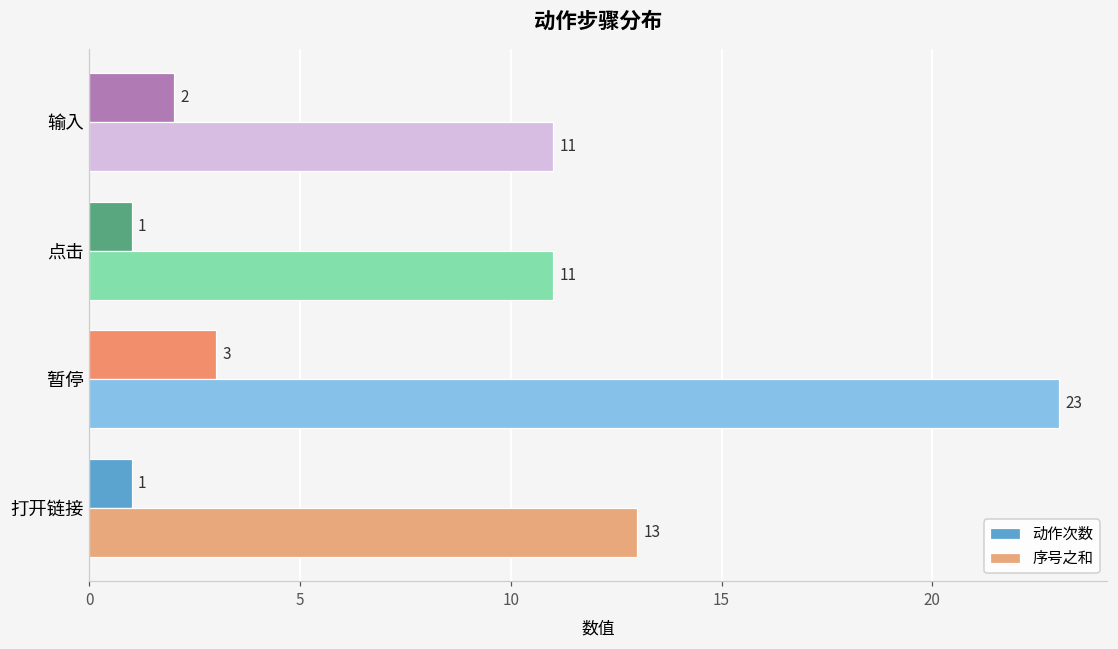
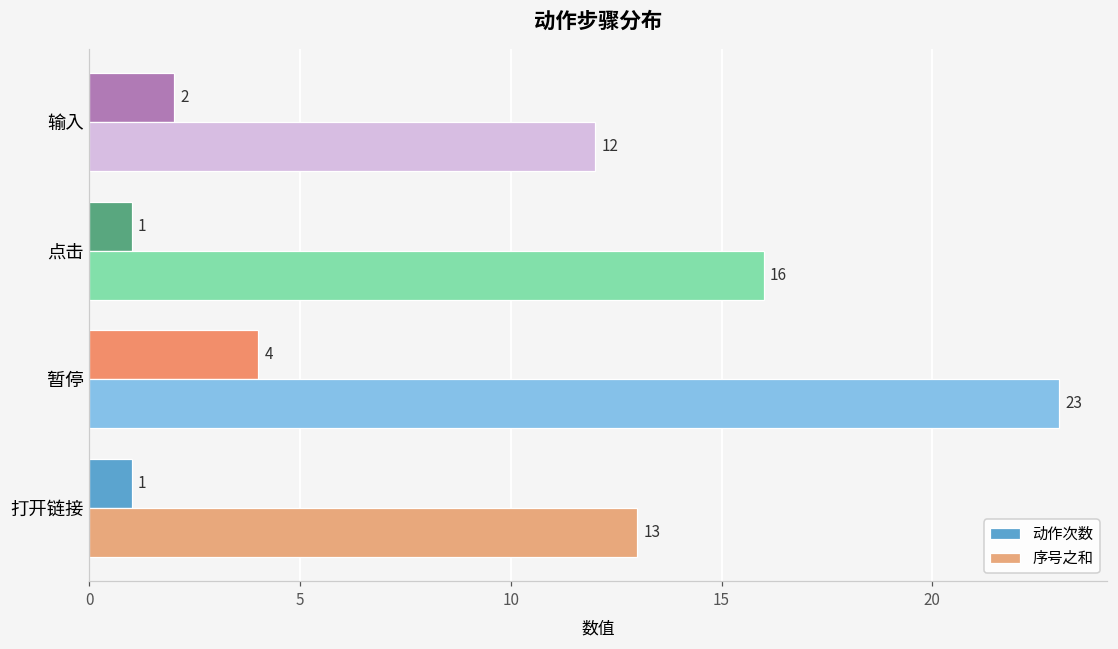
  {
    "动作次数": {
      "输入": 2,
      "点击": 1,
-     "暂停": 3,
+     "暂停": 4,
      "打开链接": 1
    },
    "序号之和": {
-     "输入": 11,
-     "点击": 11,
+     "输入": 12,
+     "点击": 16,
      "暂停": 23,
      "打开链接": 13
    }
  }
